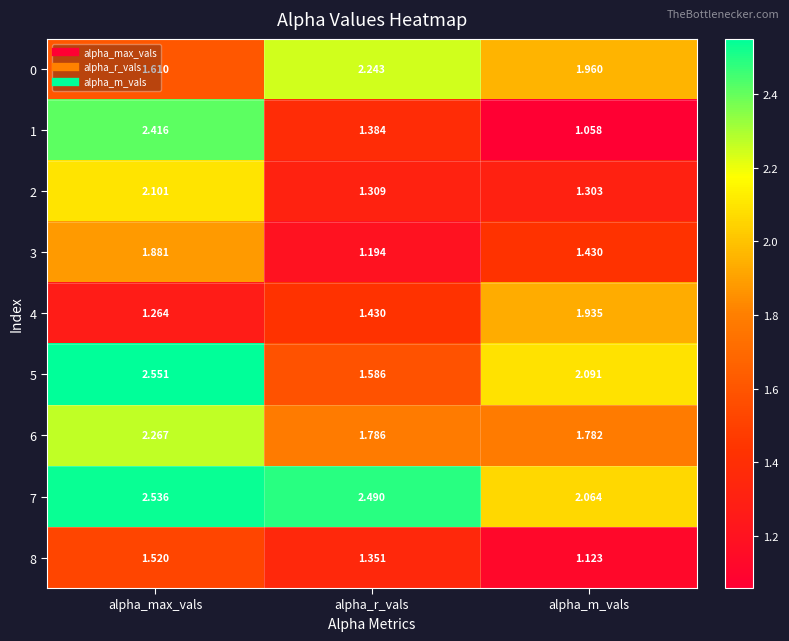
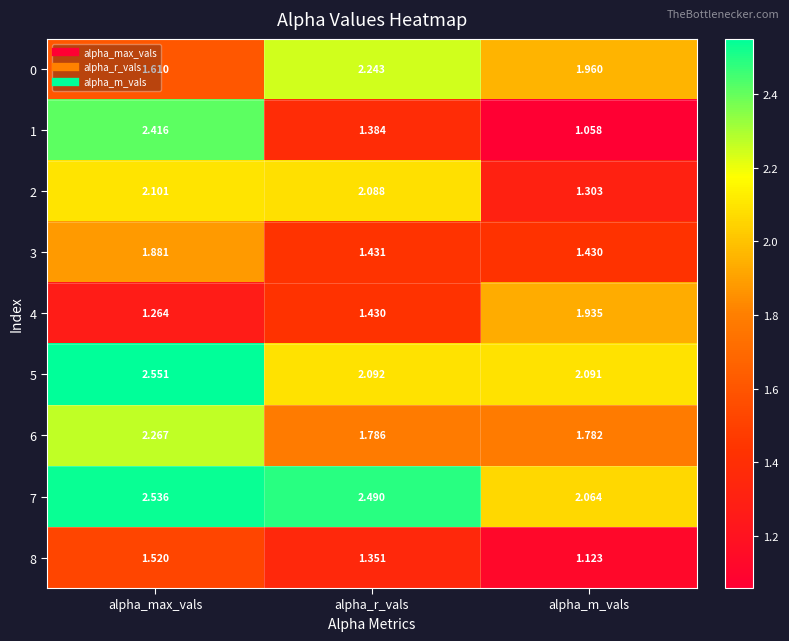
  {
    "0": {
      "alpha_r_vals": 2.243,
      "alpha_m_vals": 1.960
    },
    "1": {
      "alpha_max_vals": 2.416,
      "alpha_r_vals": 1.384,
      "alpha_m_vals": 1.058
    },
    "2": {
      "alpha_max_vals": 2.101,
-     "alpha_r_vals": 1.309,
+     "alpha_r_vals": 2.088,
      "alpha_m_vals": 1.303
    },
    "3": {
      "alpha_max_vals": 1.881,
-     "alpha_r_vals": 1.194,
+     "alpha_r_vals": 1.431,
      "alpha_m_vals": 1.430
    },
    "4": {
      "alpha_max_vals": 1.264,
      "alpha_r_vals": 1.430,
      "alpha_m_vals": 1.935
    },
    "5": {
      "alpha_max_vals": 2.551,
-     "alpha_r_vals": 1.586,
+     "alpha_r_vals": 2.092,
      "alpha_m_vals": 2.091
    },
    "6": {
      "alpha_max_vals": 2.267,
      "alpha_r_vals": 1.786,
      "alpha_m_vals": 1.782
    },
    "7": {
      "alpha_max_vals": 2.536,
      "alpha_r_vals": 2.490,
      "alpha_m_vals": 2.064
    },
    "8": {
      "alpha_max_vals": 1.520,
      "alpha_r_vals": 1.351,
      "alpha_m_vals": 1.123
    }
  }
